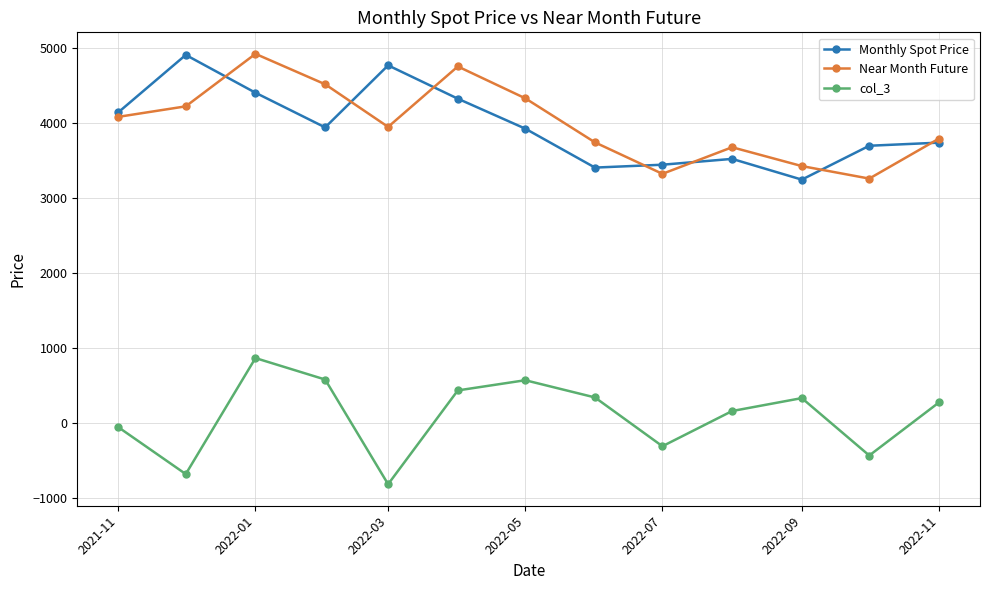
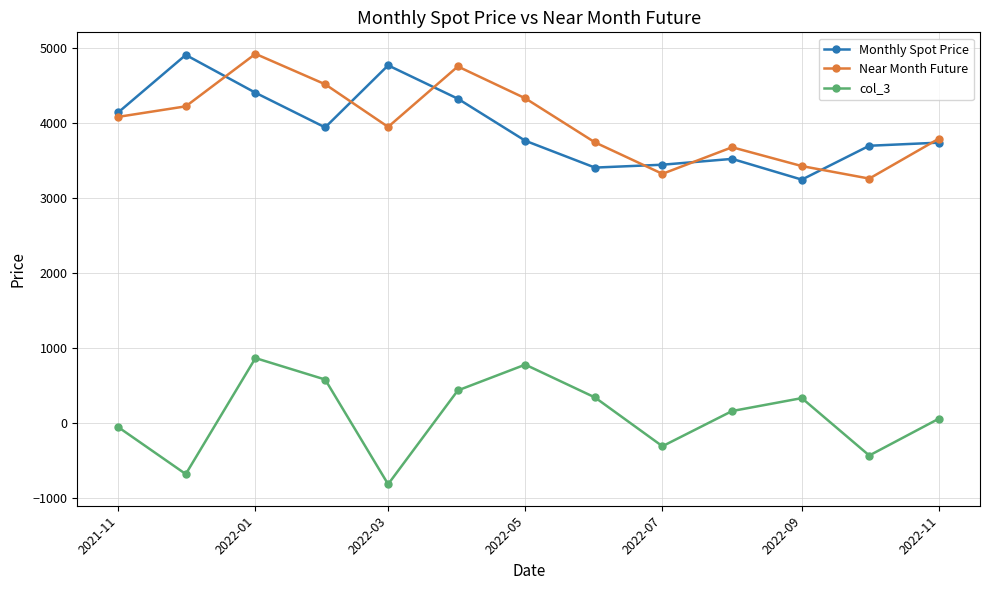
  {
    "Monthly Spot Price": {
      "2021-11": 4100,
      "2022-01": 4400,
      "2022-03": 4800,
-     "2022-05": 3900,
+     "2022-05": 3800,
      "2022-07": 3400,
      "2022-09": 3200,
      "2022-11": 3700
    },
    "Near Month Future": {
      "2021-11": 4100,
      "2022-01": 4900,
      "2022-03": 3900,
      "2022-05": 4300,
      "2022-07": 3300,
      "2022-09": 3400,
      "2022-11": 3800
    },
    "col_3": {
      "2021-11": -100,
      "2022-01": 900,
      "2022-03": -800,
-     "2022-05": 600,
+     "2022-05": 800,
      "2022-07": -300,
      "2022-09": 300,
-     "2022-11": 300
+     "2022-11": 100
    }
  }
